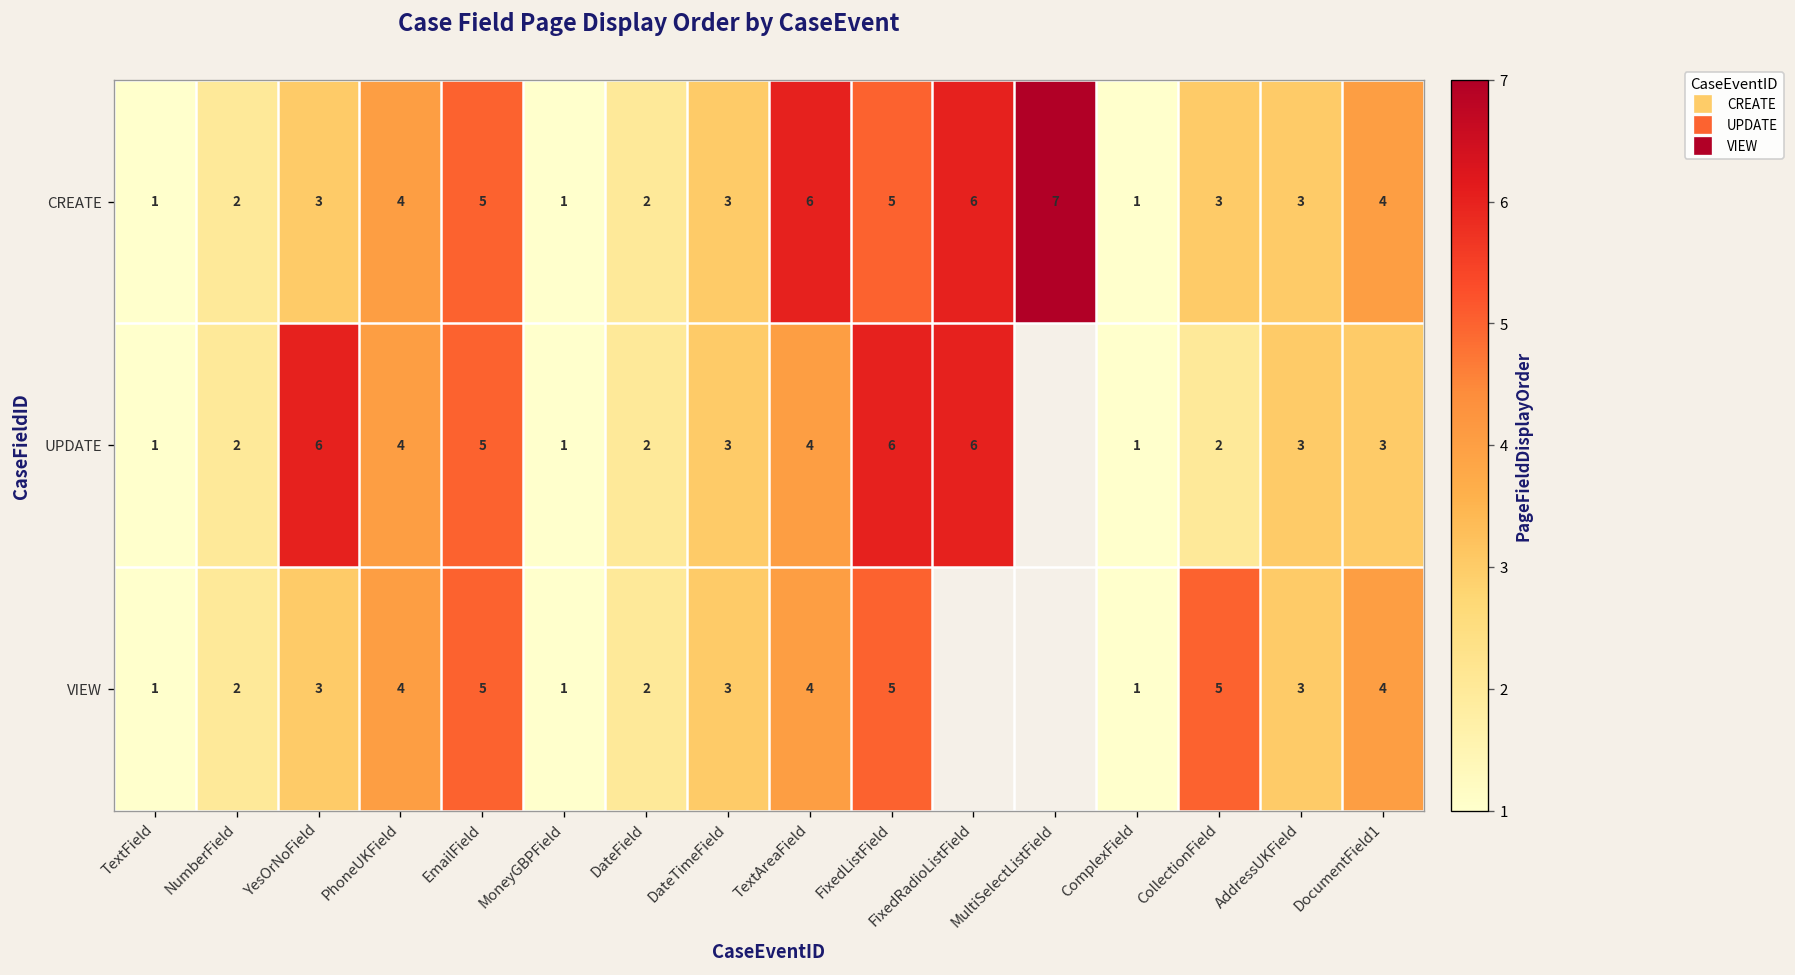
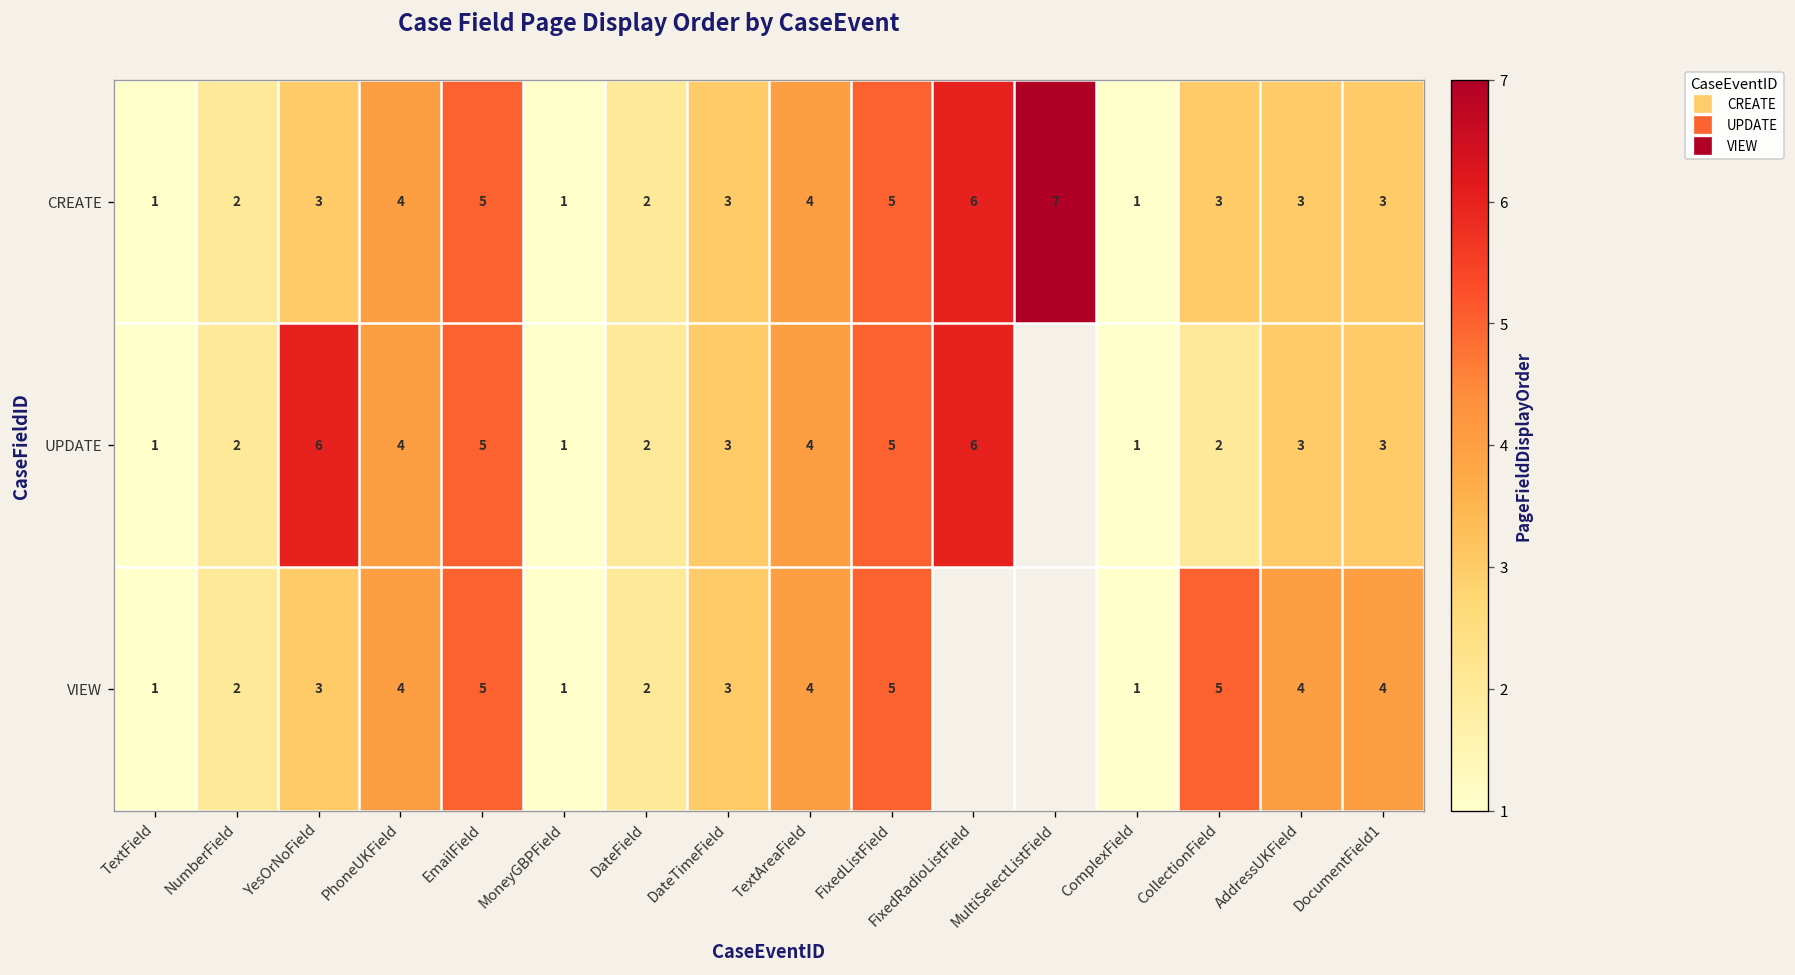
  {
    "CREATE": {
      "TextField": 1,
      "NumberField": 2,
      "YesOrNoField": 3,
      "PhoneUKField": 4,
      "EmailField": 5,
      "MoneyGBPField": 1,
      "DateField": 2,
      "DateTimeField": 3,
-     "TextAreaField": 6,
+     "TextAreaField": 4,
      "FixedListField": 5,
      "FixedRadioListField": 6,
      "MultiSelectListField": 7,
      "ComplexField": 1,
      "CollectionField": 3,
      "AddressUKField": 3,
-     "DocumentField1": 4
+     "DocumentField1": 3
    },
    "UPDATE": {
      "TextField": 1,
      "NumberField": 2,
      "YesOrNoField": 6,
      "PhoneUKField": 4,
      "EmailField": 5,
      "MoneyGBPField": 1,
      "DateField": 2,
      "DateTimeField": 3,
      "TextAreaField": 4,
-     "FixedListField": 6,
+     "FixedListField": 5,
      "FixedRadioListField": 6,
      "ComplexField": 1,
      "CollectionField": 2,
      "AddressUKField": 3,
      "DocumentField1": 3
    },
    "VIEW": {
      "TextField": 1,
      "NumberField": 2,
      "YesOrNoField": 3,
      "PhoneUKField": 4,
      "EmailField": 5,
      "MoneyGBPField": 1,
      "DateField": 2,
      "DateTimeField": 3,
      "TextAreaField": 4,
      "FixedListField": 5,
      "ComplexField": 1,
      "CollectionField": 5,
-     "AddressUKField": 3,
+     "AddressUKField": 4,
      "DocumentField1": 4
    }
  }
